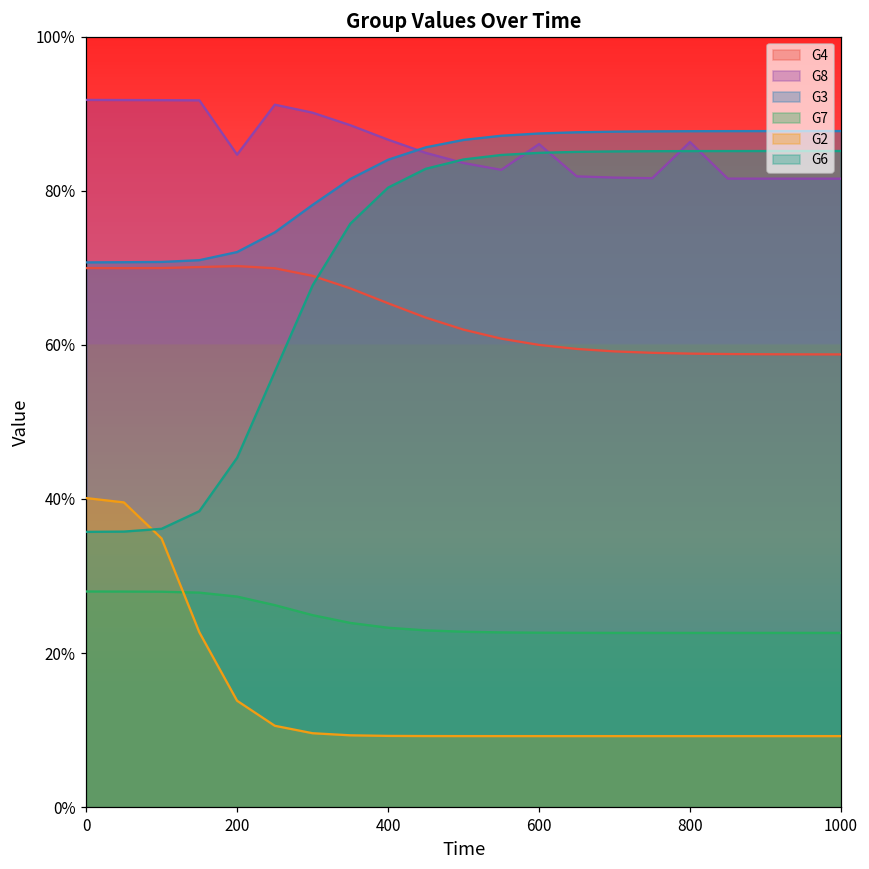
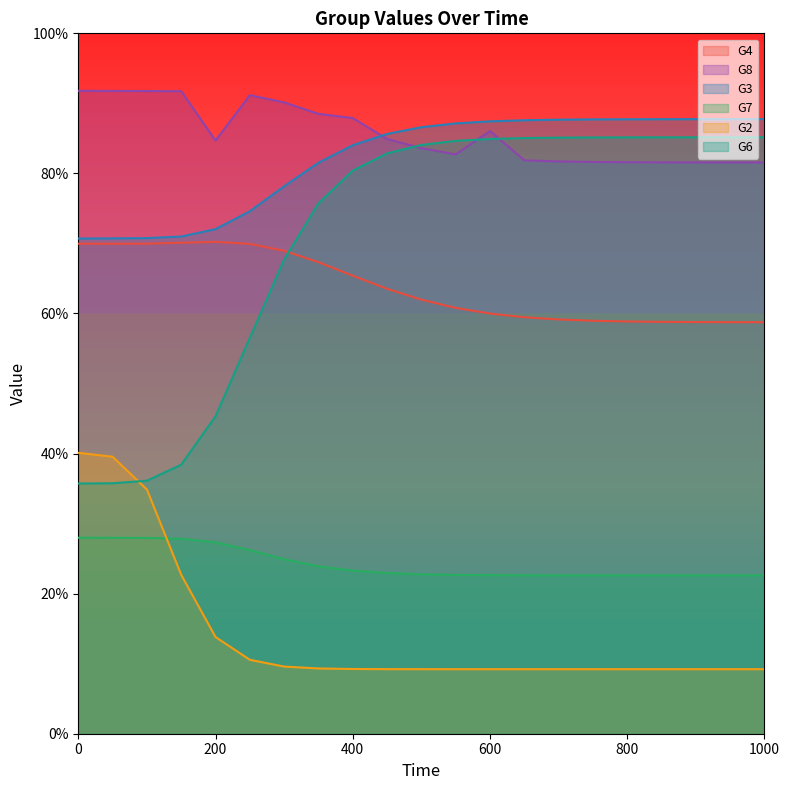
  {
    "G8": {
      "0": "92%",
      "200": "85%",
-     "400": "87%",
+     "400": "88%",
      "600": "86%",
-     "800": "86%",
+     "800": "82%",
      "1000": "82%"
    }
  }
